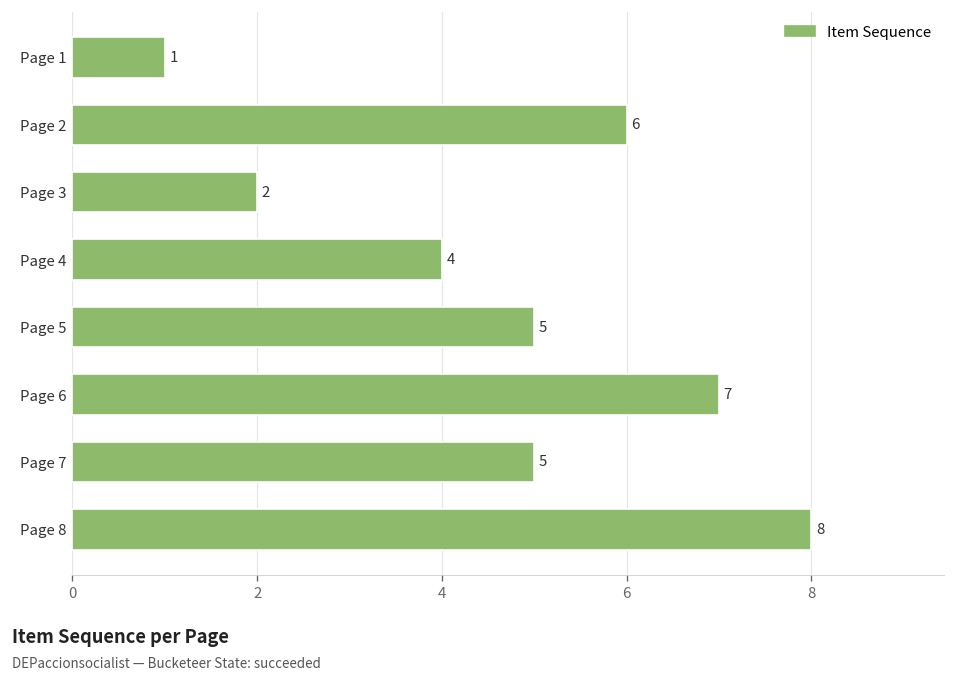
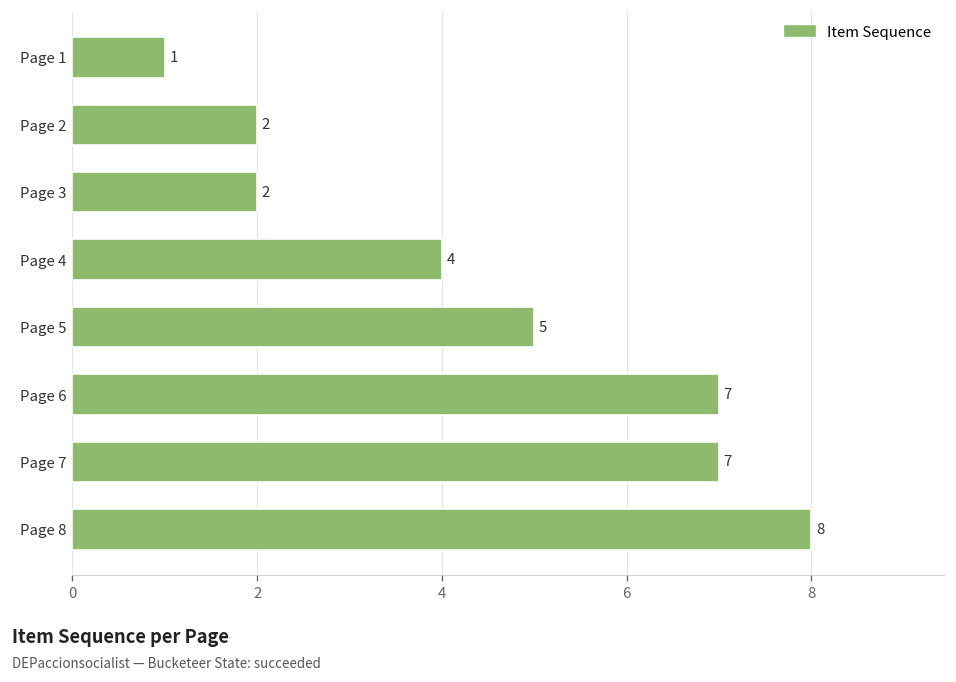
  {
    "Page 1": 1,
-   "Page 2": 6,
+   "Page 2": 2,
    "Page 3": 2,
    "Page 4": 4,
    "Page 5": 5,
    "Page 6": 7,
-   "Page 7": 5,
+   "Page 7": 7,
    "Page 8": 8
  }
